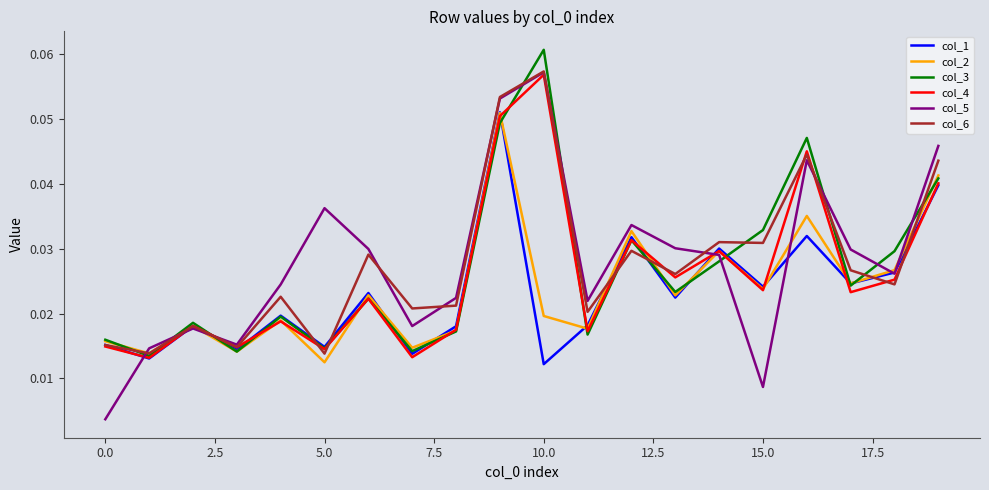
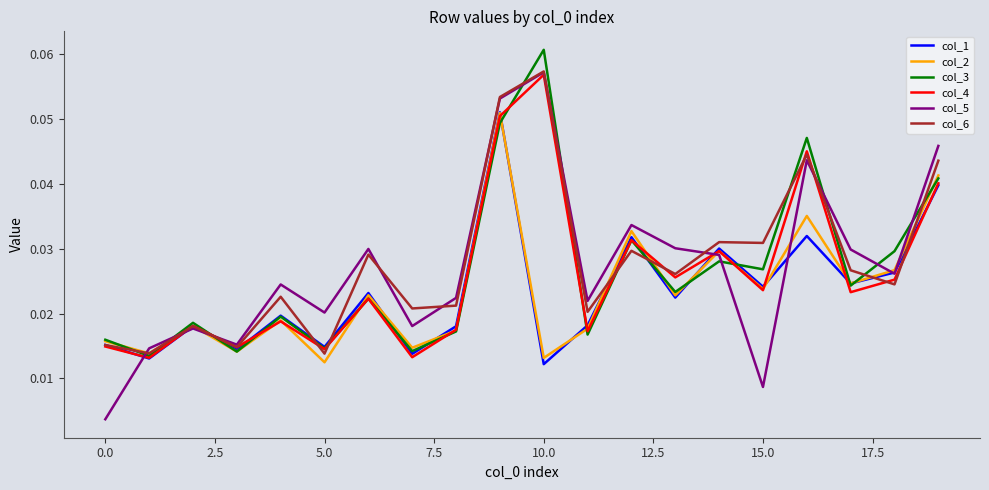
  {
    "col_1": {
      "10.0": 0.012
    },
    "col_2": {
      "5.0": 0.012,
-     "10.0": 0.020
+     "10.0": 0.013
    },
    "col_3": {
      "10.0": 0.061,
-     "15.0": 0.033
+     "15.0": 0.027
    },
    "col_5": {
      "0.0": 0.004,
-     "5.0": 0.036,
+     "5.0": 0.020,
      "15.0": 0.009
    },
    "col_6": {
      "5.0": 0.014,
      "15.0": 0.031
    }
  }
